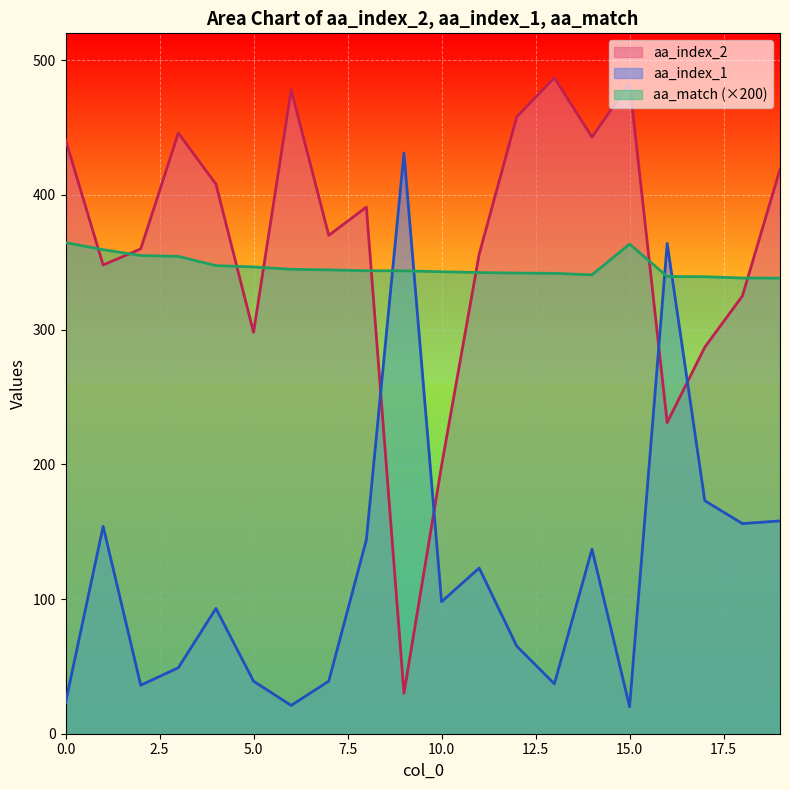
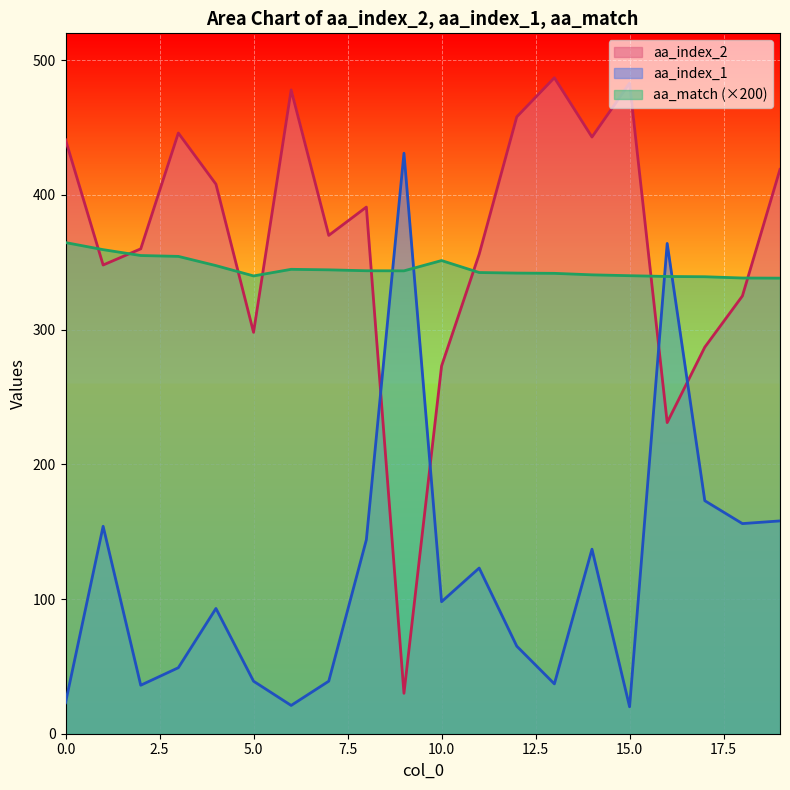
  {
    "aa_index_2": {
      "0.0": 441,
      "5.0": 298,
-     "10.0": 199
+     "10.0": 273
    },
    "aa_index_1": {
      "0.0": 23,
      "5.0": 39,
      "10.0": 98,
      "15.0": 20
    },
    "aa_match (×200)": {
      "0.0": 365,
-     "5.0": 347,
-     "10.0": 343,
-     "15.0": 364
+     "5.0": 340,
+     "10.0": 351,
+     "15.0": 340
    }
  }
